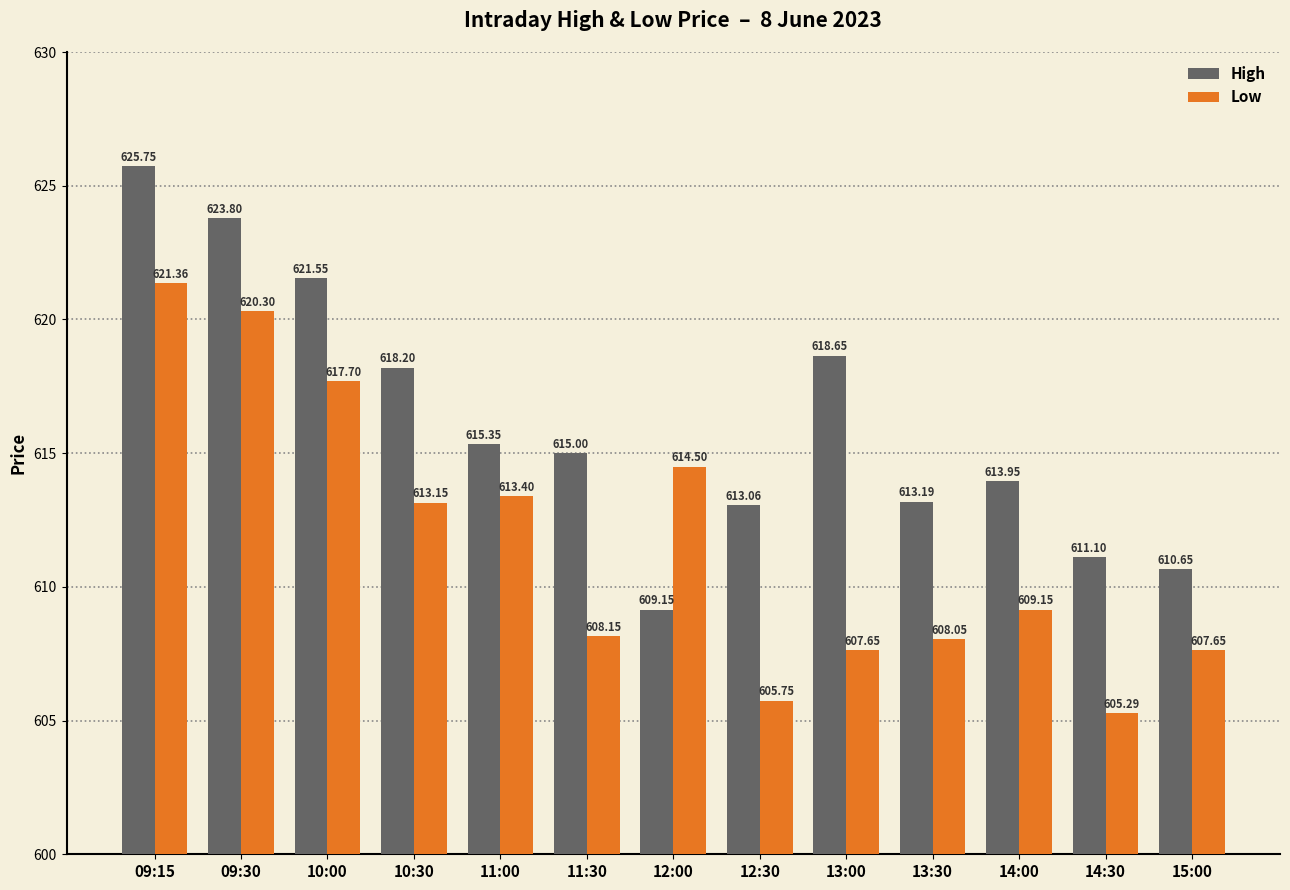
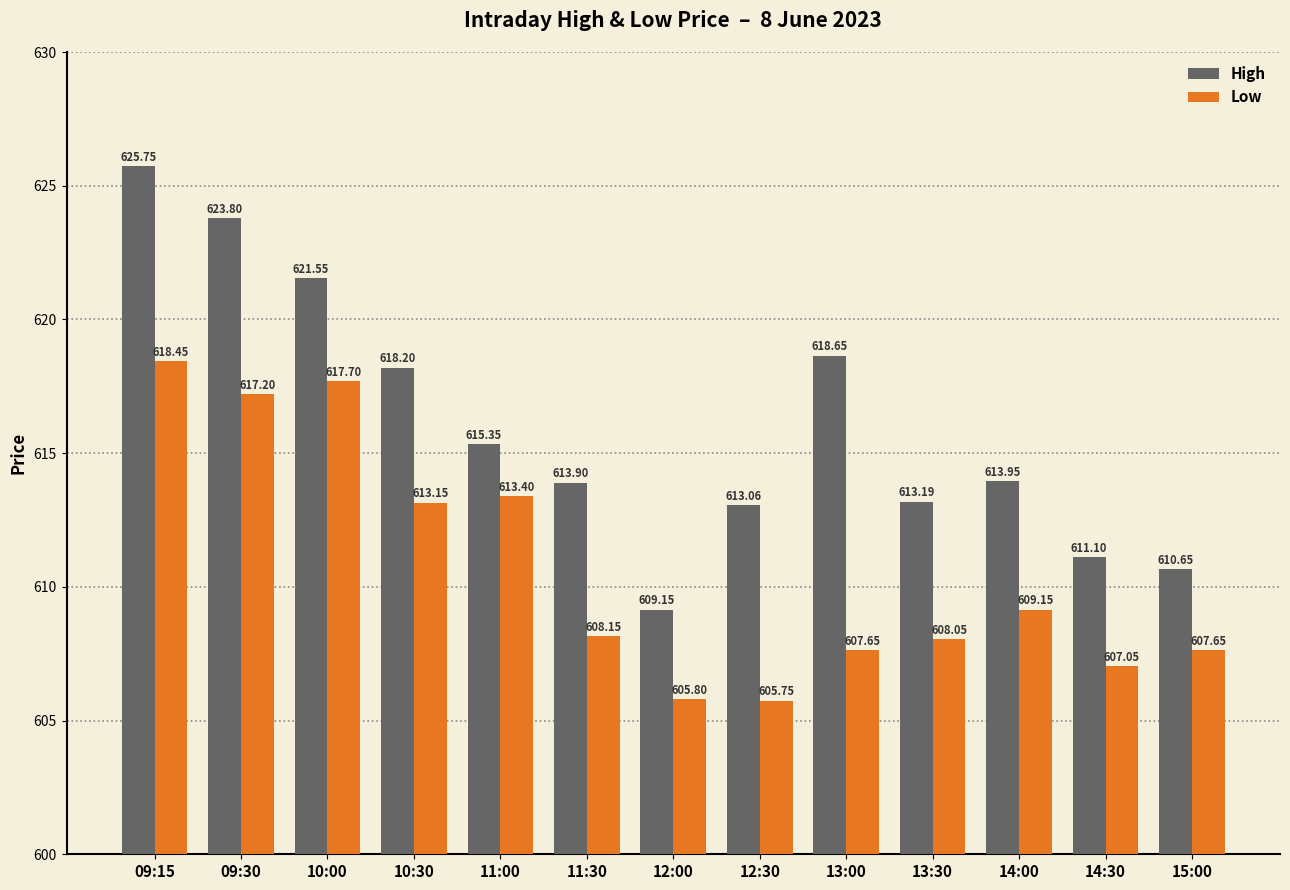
  {
    "High": {
      "09:15": 625.75,
      "09:30": 623.80,
      "10:00": 621.55,
      "10:30": 618.20,
      "11:00": 615.35,
-     "11:30": 615.00,
+     "11:30": 613.90,
      "12:00": 609.15,
      "12:30": 613.06,
      "13:00": 618.65,
      "13:30": 613.19,
      "14:00": 613.95,
      "14:30": 611.10,
      "15:00": 610.65
    },
    "Low": {
-     "09:15": 621.36,
-     "09:30": 620.30,
+     "09:15": 618.45,
+     "09:30": 617.20,
      "10:00": 617.70,
      "10:30": 613.15,
      "11:00": 613.40,
      "11:30": 608.15,
-     "12:00": 614.50,
+     "12:00": 605.80,
      "12:30": 605.75,
      "13:00": 607.65,
      "13:30": 608.05,
      "14:00": 609.15,
-     "14:30": 605.29,
+     "14:30": 607.05,
      "15:00": 607.65
    }
  }
